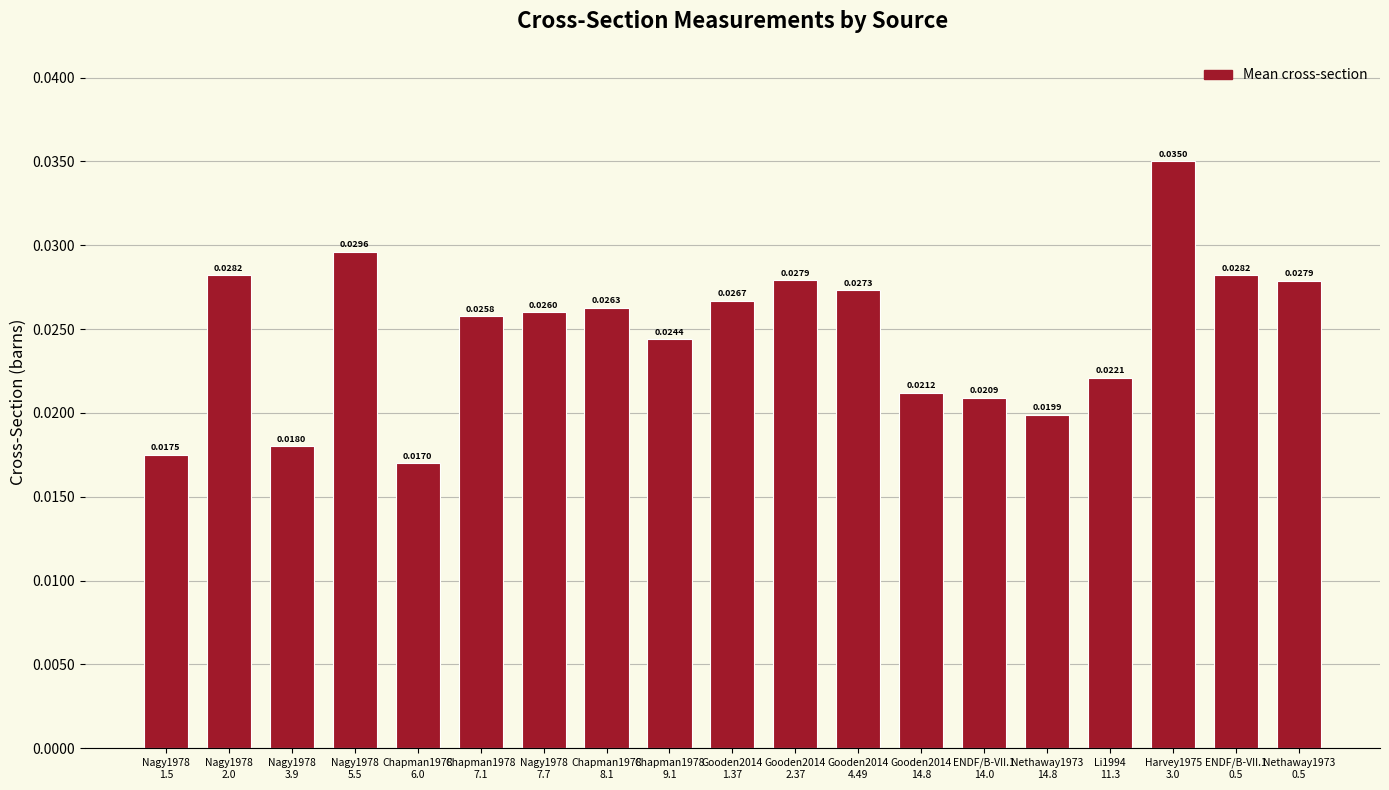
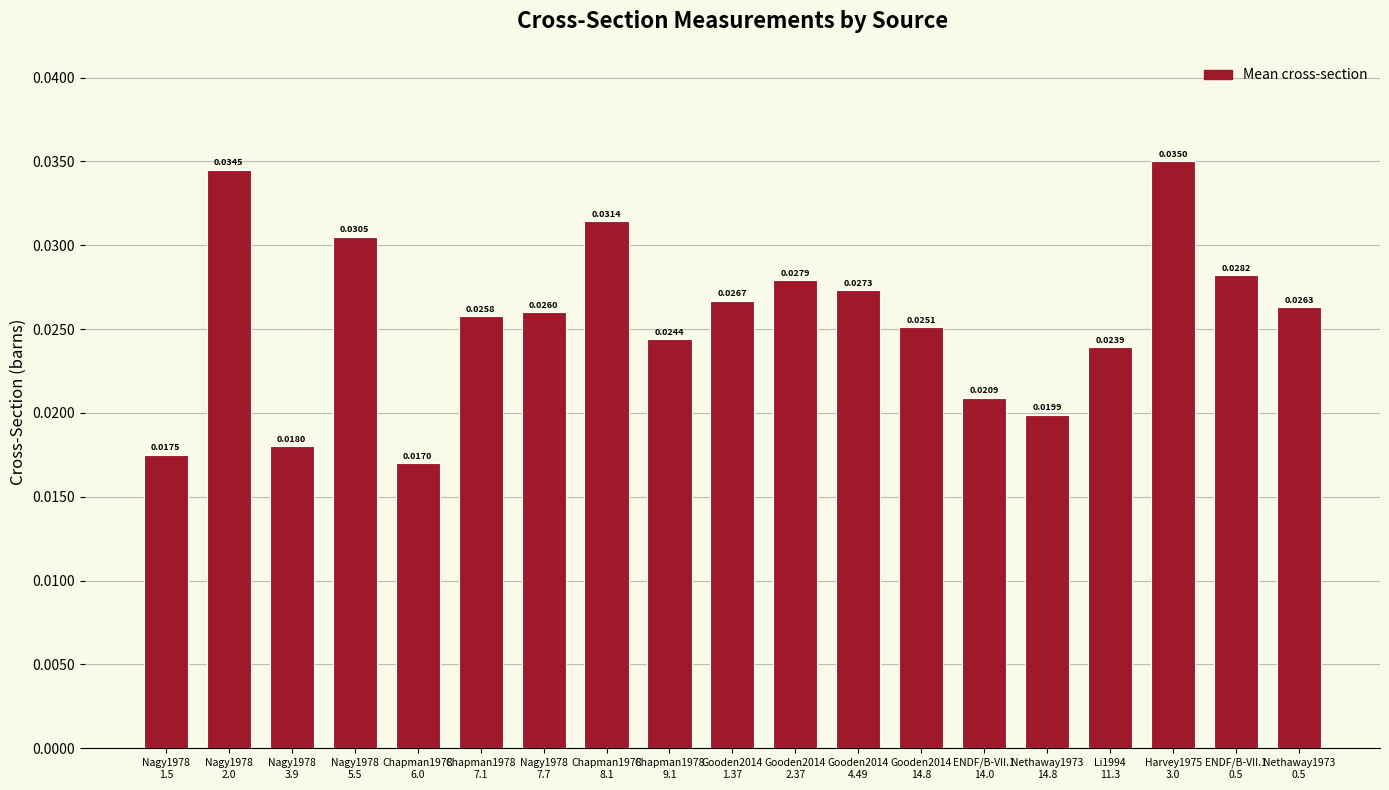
  {
    "Nagy1978 1.5": 0.0175,
-   "Nagy1978 2.0": 0.0282,
+   "Nagy1978 2.0": 0.0345,
    "Nagy1978 3.9": 0.0180,
-   "Nagy1978 5.5": 0.0296,
+   "Nagy1978 5.5": 0.0305,
    "Chapman1978 6.0": 0.0170,
    "Chapman1978 7.1": 0.0258,
    "Nagy1978 7.7": 0.0260,
-   "Chapman1978 8.1": 0.0263,
+   "Chapman1978 8.1": 0.0314,
    "Chapman1978 9.1": 0.0244,
    "Gooden2014 1.37": 0.0267,
    "Gooden2014 2.37": 0.0279,
    "Gooden2014 4.49": 0.0273,
-   "Gooden2014 14.8": 0.0212,
+   "Gooden2014 14.8": 0.0251,
    "ENDF/B-VII.1 14.0": 0.0209,
    "Nethaway1973 14.8": 0.0199,
-   "Li1994 11.3": 0.0221,
+   "Li1994 11.3": 0.0239,
    "Harvey1975 3.0": 0.0350,
    "ENDF/B-VII.1 0.5": 0.0282,
-   "Nethaway1973 0.5": 0.0279
+   "Nethaway1973 0.5": 0.0263
  }
